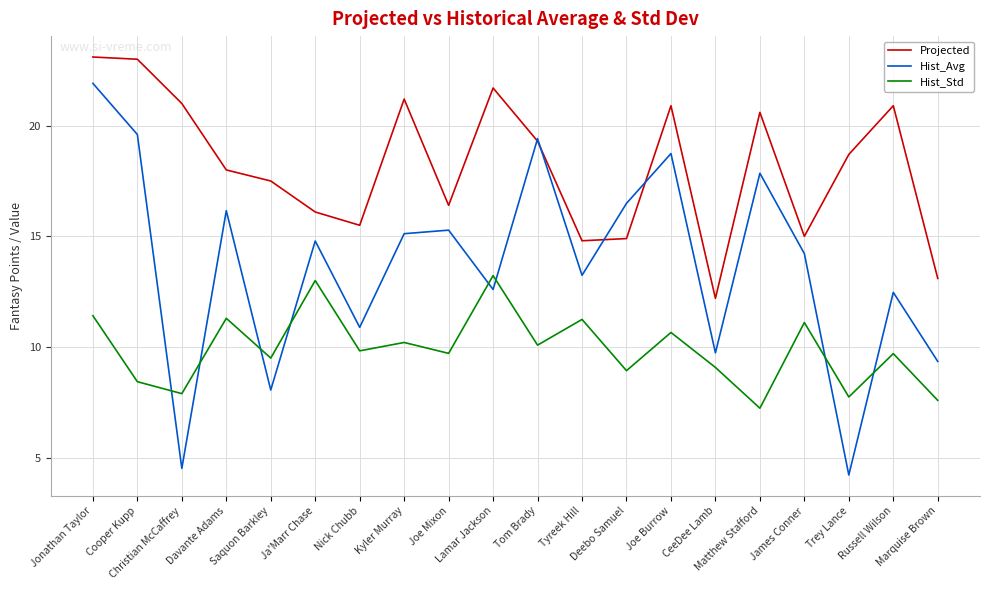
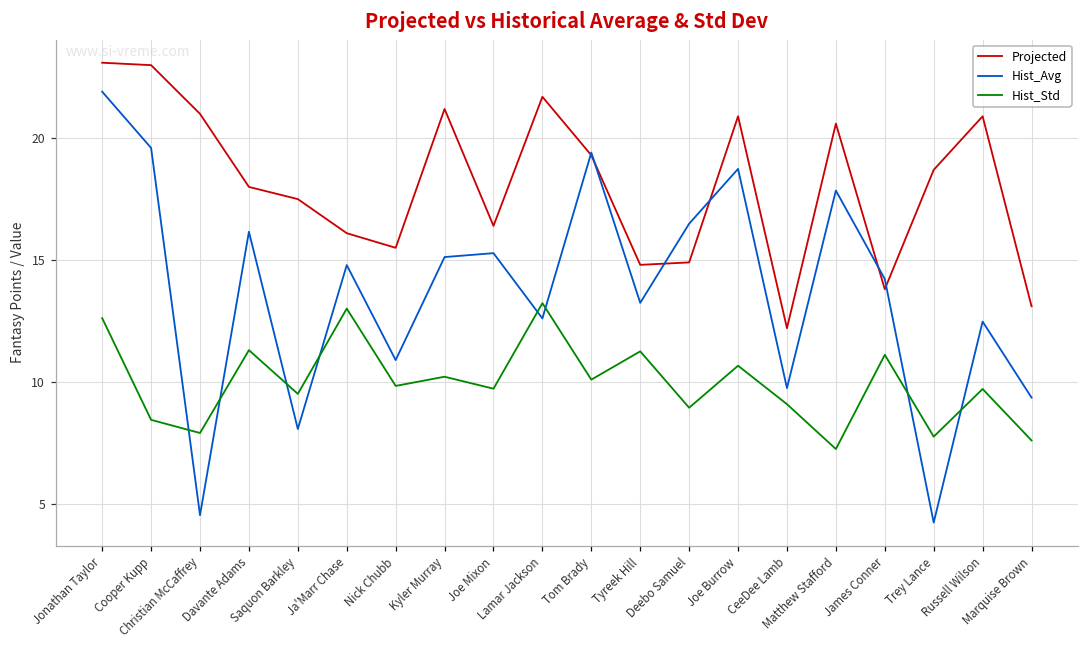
  {
    "Projected": {
      "Jonathan Taylor": 23.1,
      "Cooper Kupp": 23.0,
      "Christian McCaffrey": 21.0,
      "Davante Adams": 18.0,
      "Saquon Barkley": 17.5,
      "Ja'Marr Chase": 16.1,
      "Nick Chubb": 15.5,
      "Kyler Murray": 21.2,
      "Joe Mixon": 16.4,
      "Lamar Jackson": 21.7,
      "Tyreek Hill": 14.8,
      "Deebo Samuel": 14.9,
      "Joe Burrow": 20.9,
      "CeeDee Lamb": 12.2,
      "Matthew Stafford": 20.6,
-     "James Conner": 15.0,
+     "James Conner": 13.8,
      "Trey Lance": 18.7,
      "Russell Wilson": 20.9,
      "Marquise Brown": 13.1
    },
    "Hist_Avg": {
      "Jonathan Taylor": 21.9,
      "Cooper Kupp": 19.6,
      "Christian McCaffrey": 4.5,
      "Davante Adams": 16.2,
      "Saquon Barkley": 8.1,
      "Ja'Marr Chase": 14.8,
      "Nick Chubb": 10.9,
      "Kyler Murray": 15.1,
      "Joe Mixon": 15.3,
      "Lamar Jackson": 12.6,
      "Tyreek Hill": 13.2,
      "Deebo Samuel": 16.5,
      "Joe Burrow": 18.7,
      "CeeDee Lamb": 9.7,
      "Matthew Stafford": 17.9,
      "James Conner": 14.2,
      "Trey Lance": 4.2,
      "Russell Wilson": 12.5,
      "Marquise Brown": 9.4
    },
    "Hist_Std": {
-     "Jonathan Taylor": 11.4,
+     "Jonathan Taylor": 12.6,
      "Cooper Kupp": 8.4,
      "Christian McCaffrey": 7.9,
      "Davante Adams": 11.3,
      "Saquon Barkley": 9.5,
      "Ja'Marr Chase": 13.0,
      "Nick Chubb": 9.8,
      "Kyler Murray": 10.2,
      "Joe Mixon": 9.7,
      "Lamar Jackson": 13.2,
      "Tom Brady": 10.1,
      "Tyreek Hill": 11.2,
      "Deebo Samuel": 8.9,
      "Joe Burrow": 10.7,
      "CeeDee Lamb": 9.1,
      "Matthew Stafford": 7.2,
      "James Conner": 11.1,
      "Trey Lance": 7.7,
      "Russell Wilson": 9.7,
      "Marquise Brown": 7.6
    }
  }
